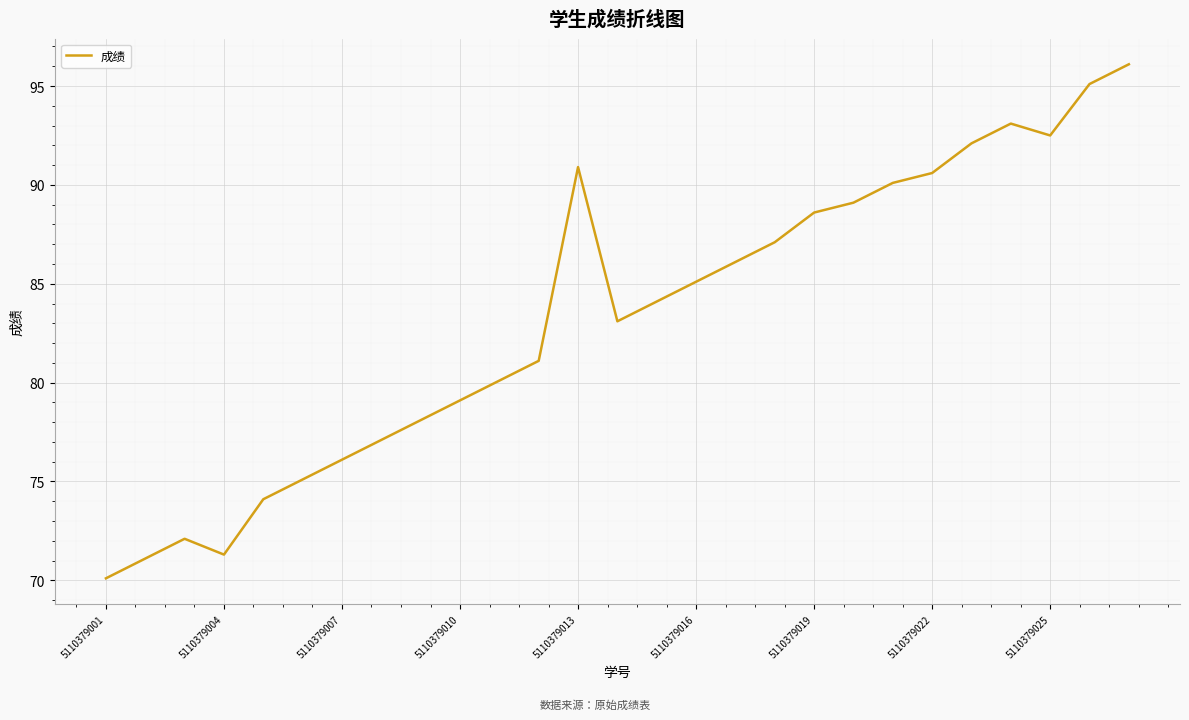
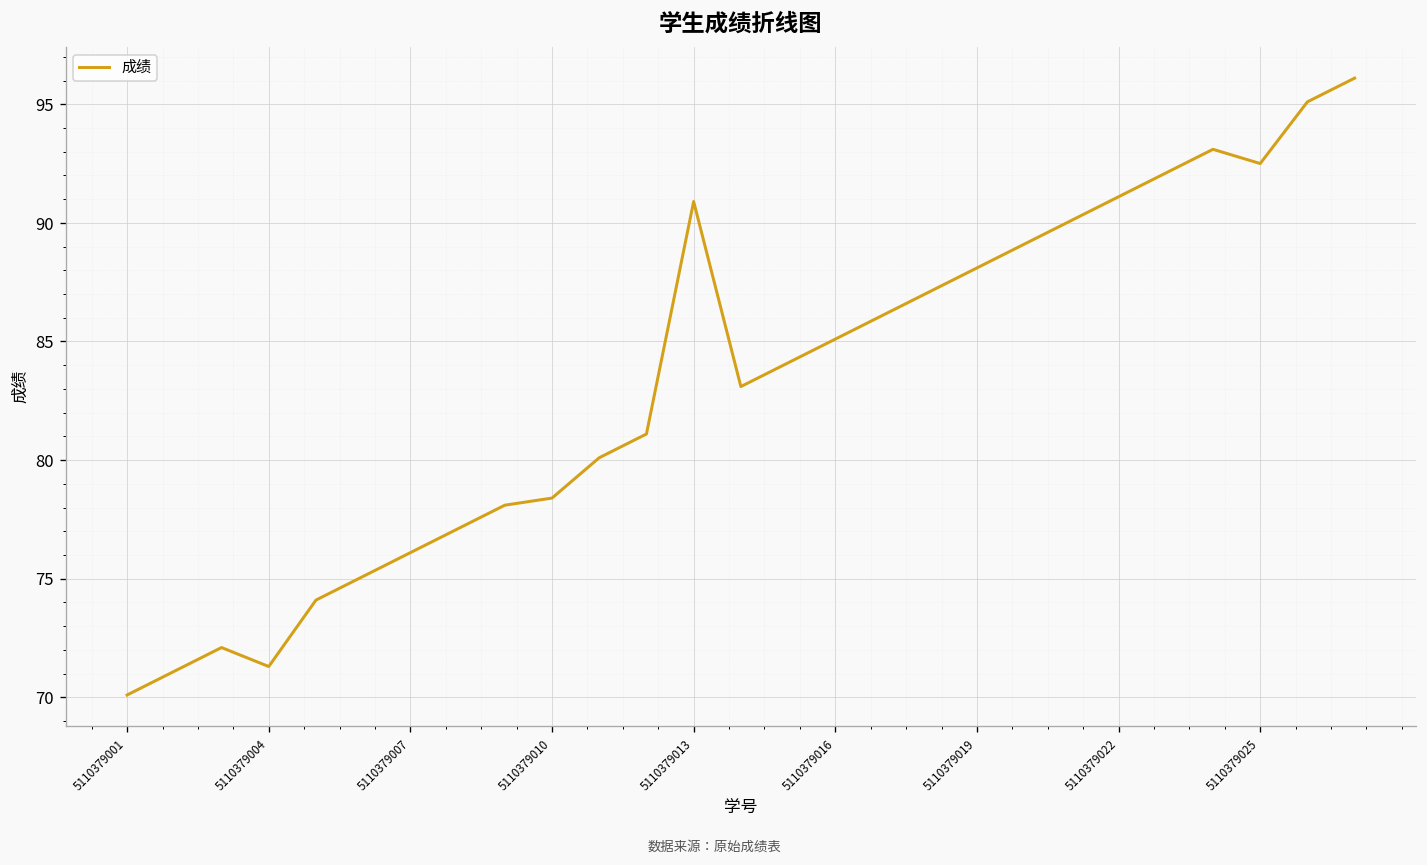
  {
    "5110379001": 70.1,
    "5110379004": 71.3,
    "5110379007": 76.1,
-   "5110379010": 79.1,
+   "5110379010": 78.4,
    "5110379013": 90.9,
    "5110379016": 85.1,
-   "5110379019": 88.6,
-   "5110379022": 90.6,
+   "5110379019": 88.1,
+   "5110379022": 91.1,
    "5110379025": 92.5
  }
